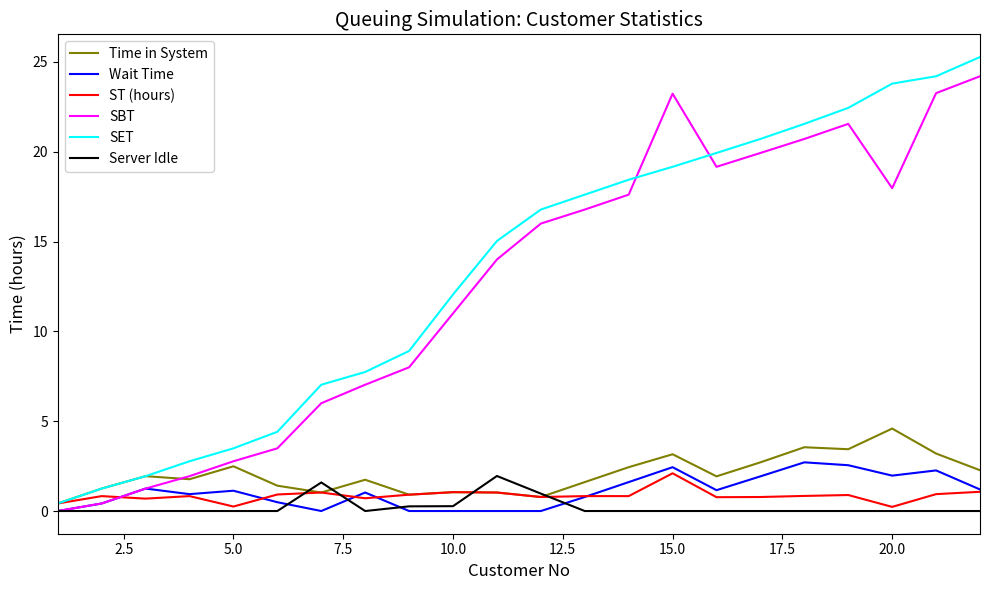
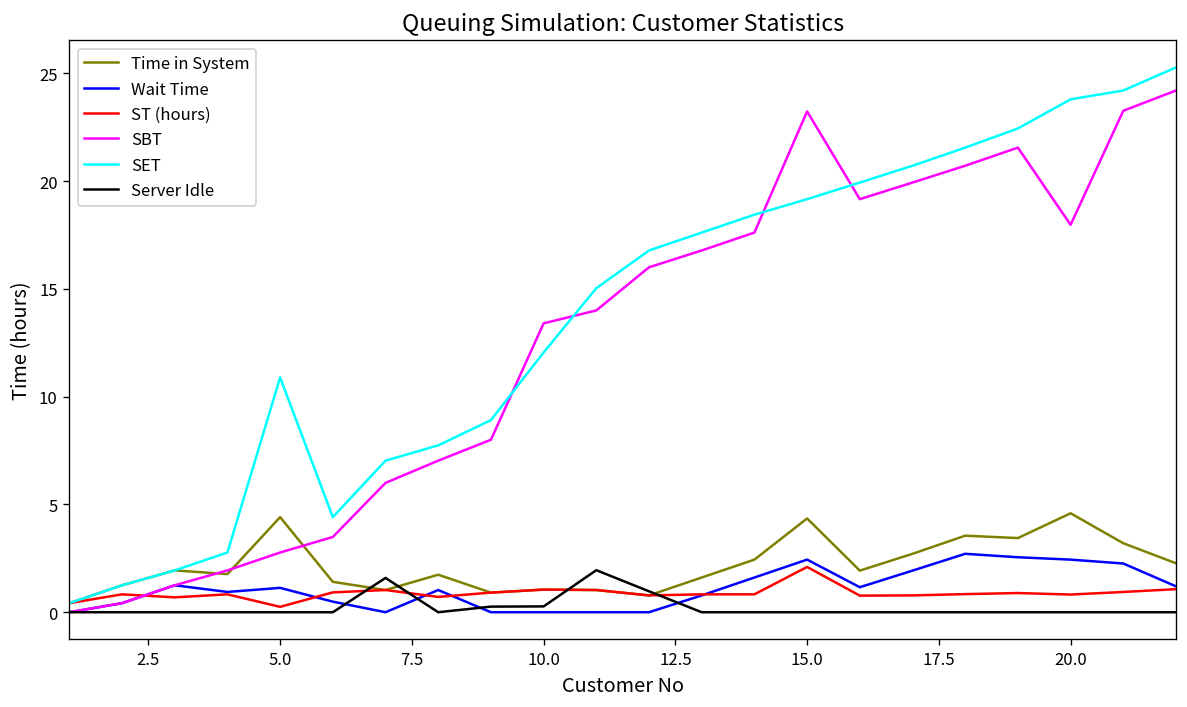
  {
    "Time in System": {
-     "5.0": 2.5,
-     "15.0": 3.2,
+     "5.0": 4.4,
+     "15.0": 4.4,
      "20.0": 4.6
    },
    "Wait Time": {
      "5.0": 1.1,
      "10.0": 0.0,
      "15.0": 2.4,
-     "20.0": 2.0
+     "20.0": 2.4
    },
    "ST (hours)": {
      "5.0": 0.3,
      "15.0": 2.1,
-     "20.0": 0.2
+     "20.0": 0.8
    },
    "SBT": {
      "5.0": 2.8,
-     "10.0": 11.0,
+     "10.0": 13.4,
      "15.0": 23.2,
      "20.0": 18.0
    },
    "SET": {
-     "5.0": 3.5,
+     "5.0": 10.9,
      "10.0": 12.1,
      "15.0": 19.2,
      "20.0": 23.8
    },
    "Server Idle": {
      "5.0": 0.0,
      "10.0": 0.3,
      "15.0": 0.0,
      "20.0": 0.0
    }
  }
